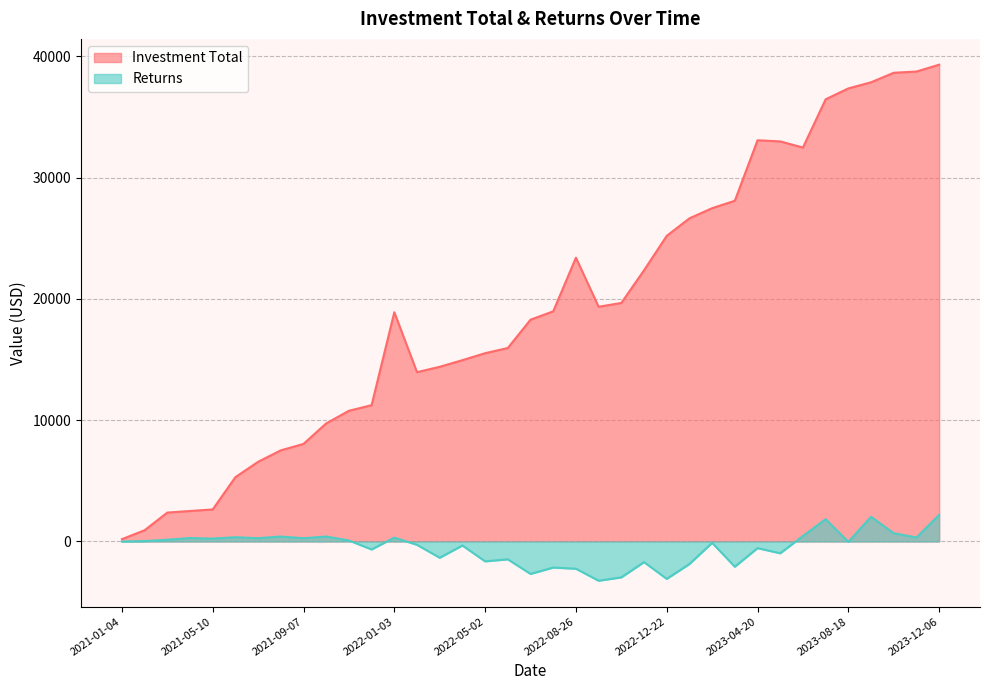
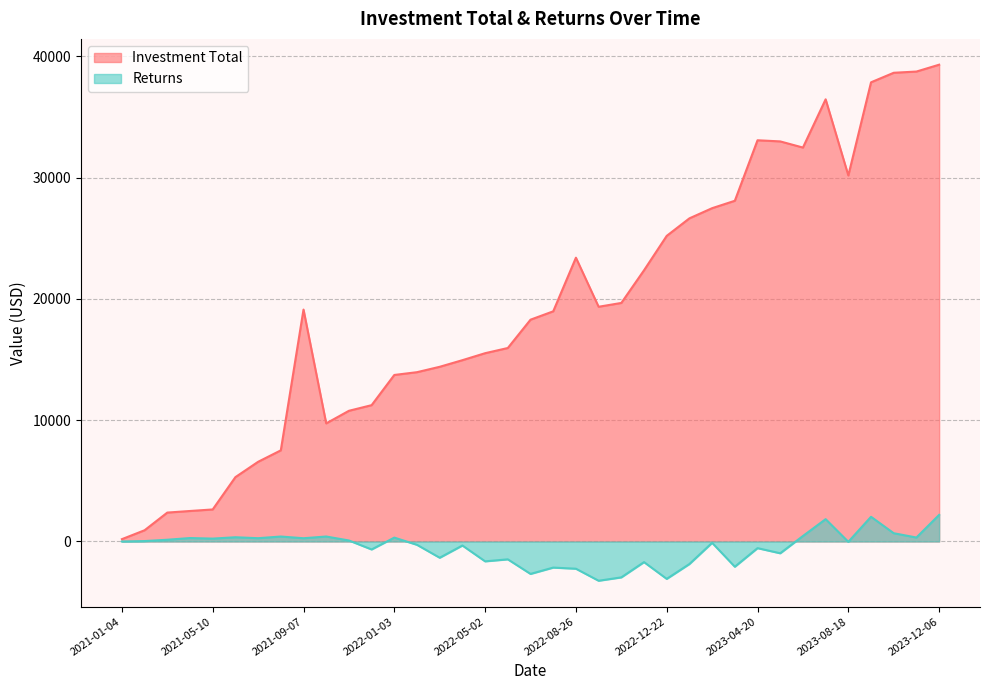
  {
    "Investment Total": {
      "2021-05-10": 2600,
-     "2021-09-07": 8000,
-     "2022-01-03": 18900,
+     "2021-09-07": 19100,
+     "2022-01-03": 13700,
      "2022-05-02": 15500,
      "2022-08-26": 23400,
      "2022-12-22": 25200,
      "2023-04-20": 33100,
-     "2023-08-18": 37300,
+     "2023-08-18": 30200,
      "2023-12-06": 39300
    }
  }
